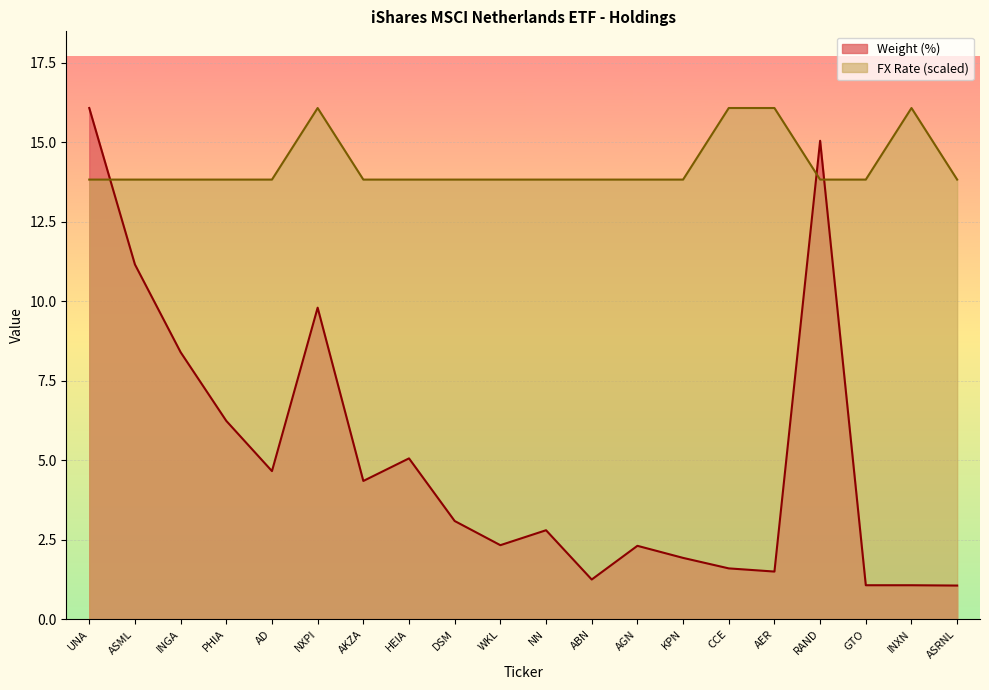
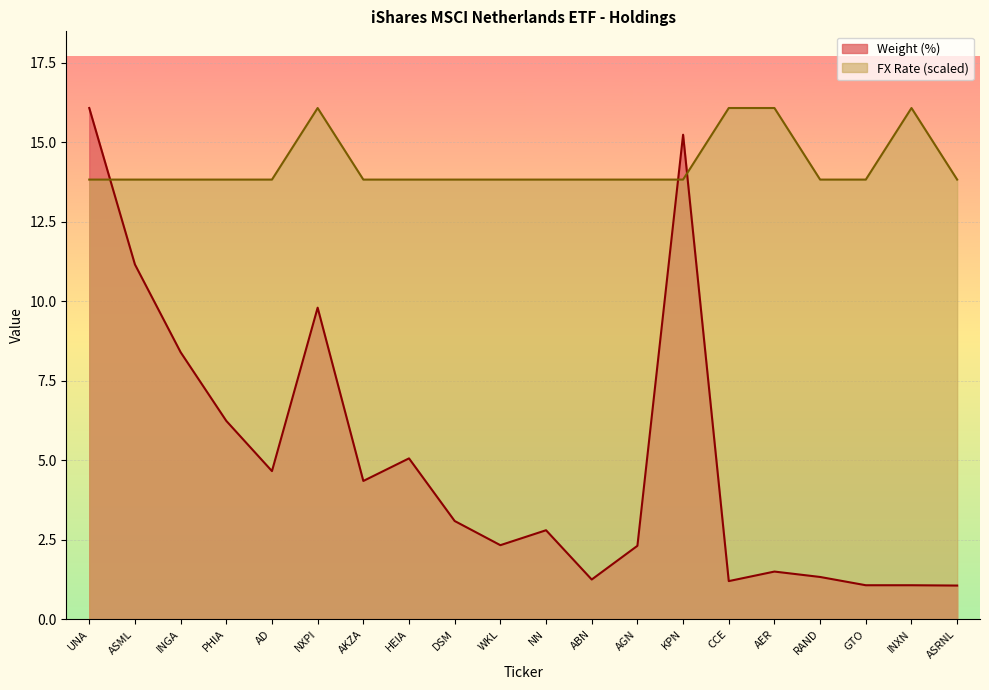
  {
    "Weight (%)": {
      "UNA": 16.1,
      "ASML": 11.2,
      "INGA": 8.4,
      "PHIA": 6.2,
      "AD": 4.7,
      "NXPI": 9.8,
      "AKZA": 4.4,
      "HEIA": 5.1,
      "DSM": 3.1,
      "WKL": 2.3,
      "NN": 2.8,
      "ABN": 1.3,
      "AGN": 2.3,
-     "KPN": 1.9,
-     "CCE": 1.6,
+     "KPN": 15.2,
+     "CCE": 1.2,
      "AER": 1.5,
-     "RAND": 15.1,
+     "RAND": 1.3,
      "GTO": 1.1,
      "INXN": 1.1,
      "ASRNL": 1.1
    },
    "FX Rate (scaled)": {
      "UNA": 13.8,
      "ASML": 13.8,
      "INGA": 13.8,
      "PHIA": 13.8,
      "AD": 13.8,
      "NXPI": 16.1,
      "AKZA": 13.8,
      "HEIA": 13.8,
      "DSM": 13.8,
      "WKL": 13.8,
      "NN": 13.8,
      "ABN": 13.8,
      "AGN": 13.8,
      "KPN": 13.8,
      "CCE": 16.1,
      "AER": 16.1,
      "RAND": 13.8,
      "GTO": 13.8,
      "INXN": 16.1,
      "ASRNL": 13.8
    }
  }
